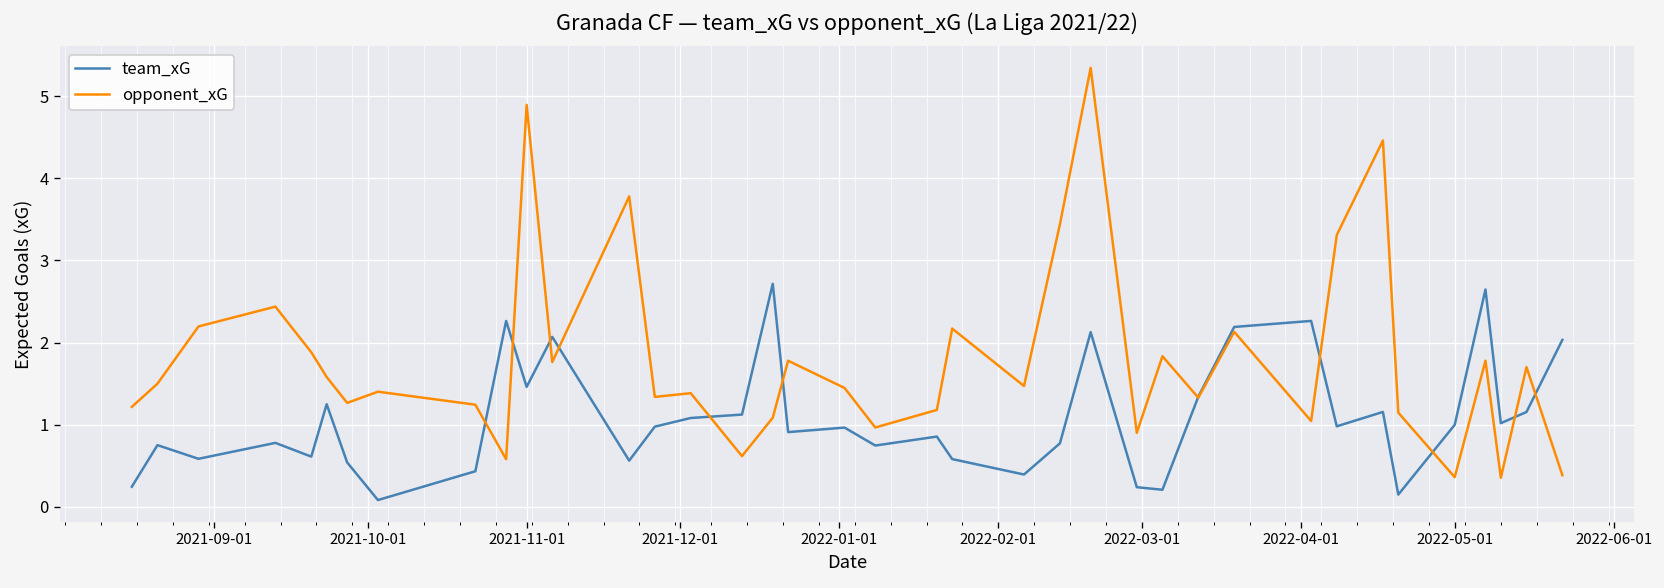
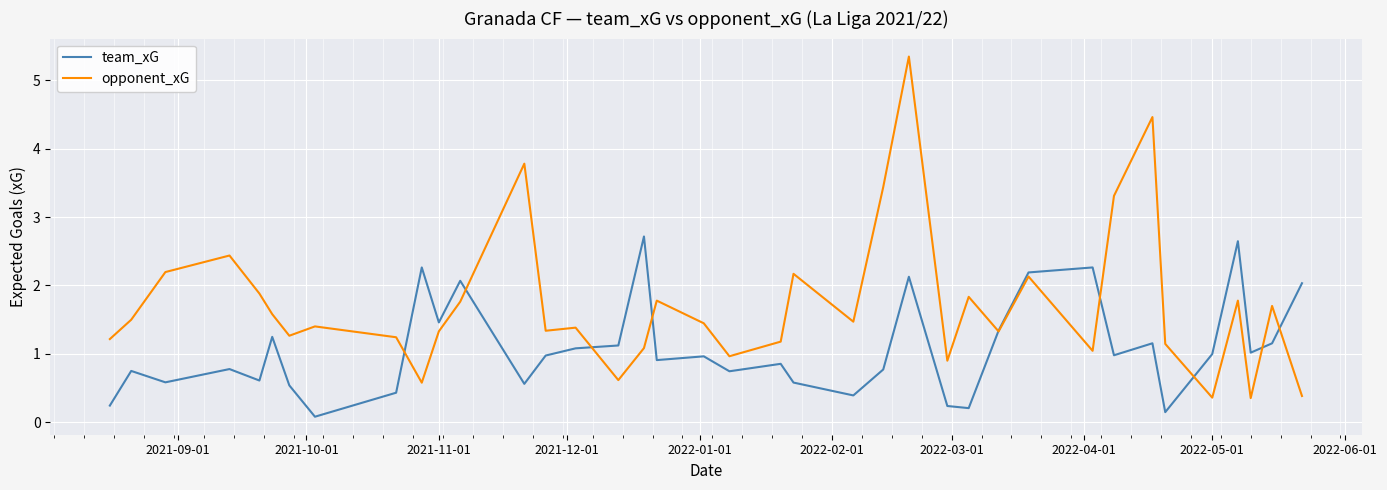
  {
    "team_xG": {
      "2021-11-01": 1.5,
      "2022-05-01": 1.0
    },
    "opponent_xG": {
-     "2021-11-01": 4.9,
+     "2021-11-01": 1.3,
      "2022-05-01": 0.4
    }
  }
